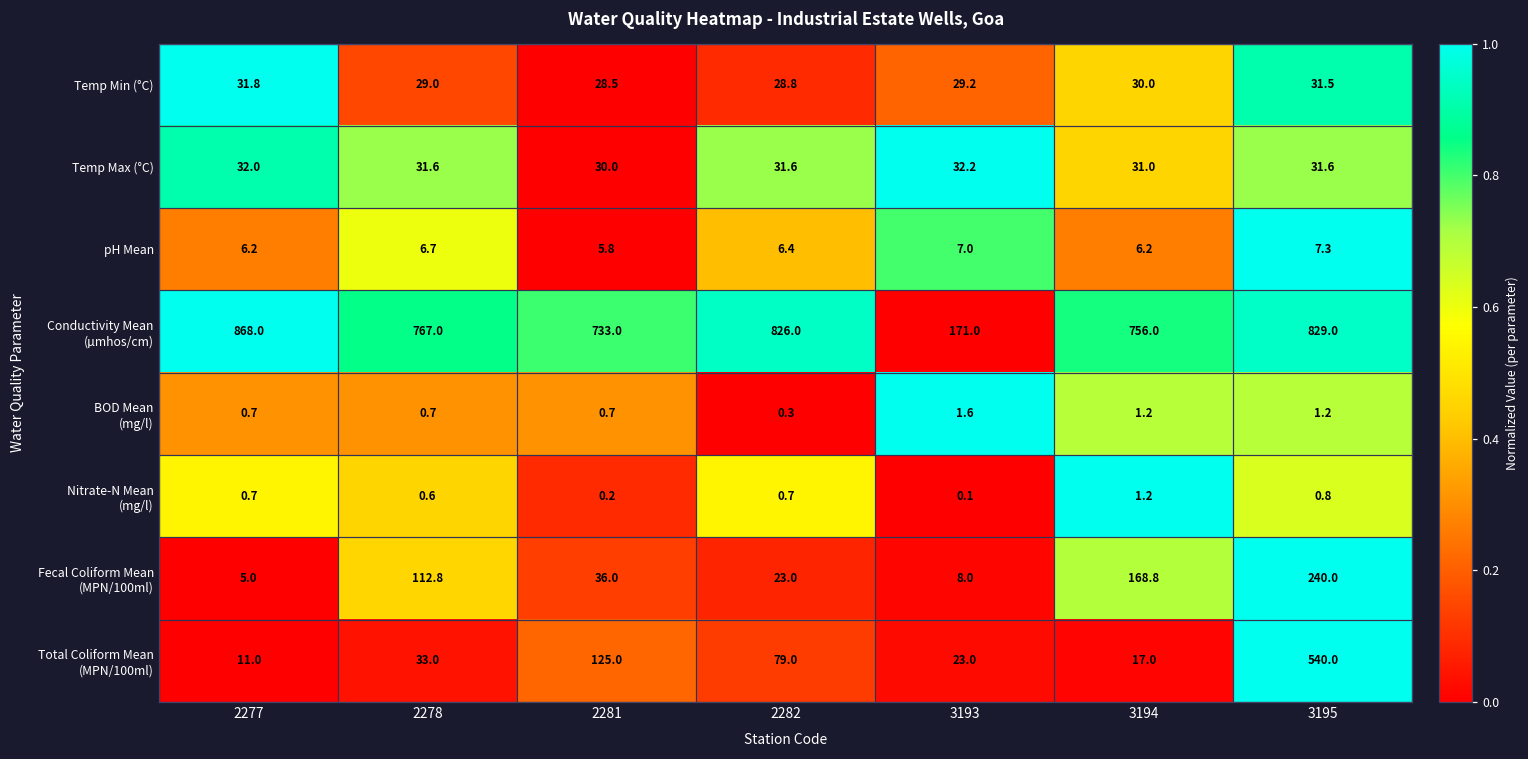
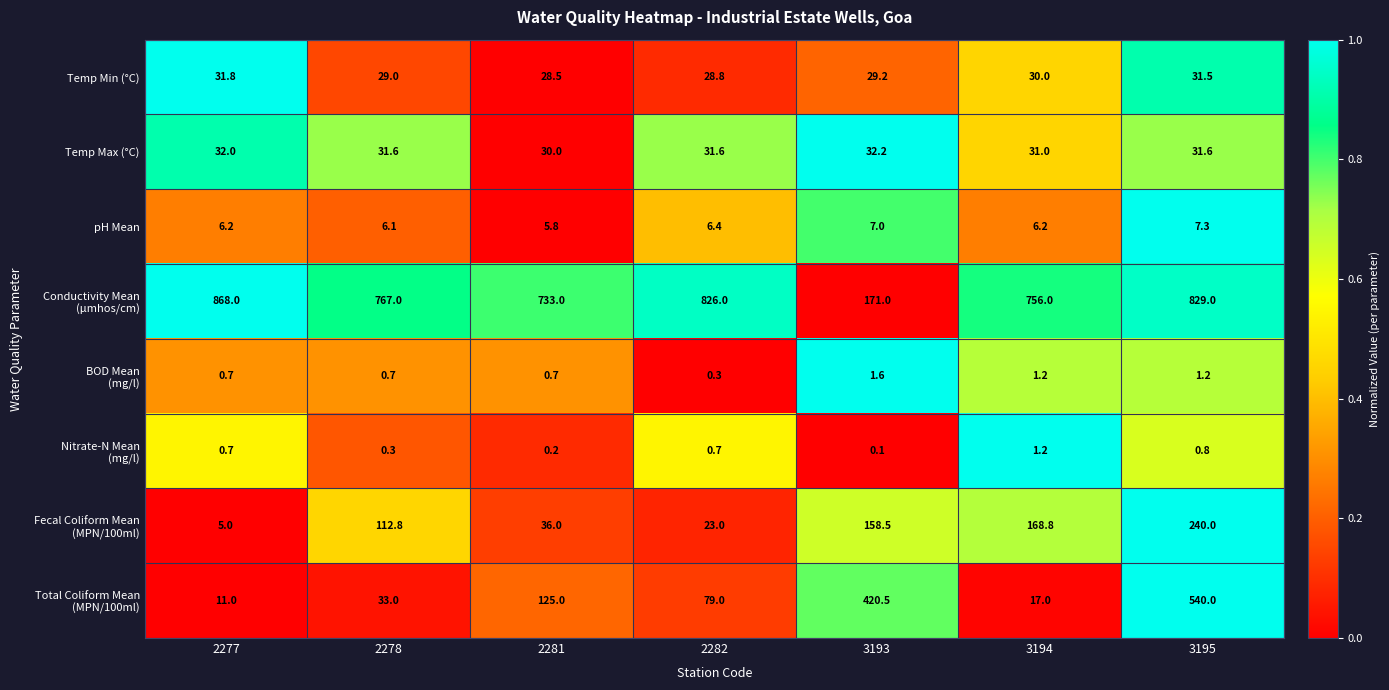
  {
    "Temp Min (°C)": {
      "2277": 31.8,
      "2278": 29.0,
      "2281": 28.5,
      "2282": 28.8,
      "3193": 29.2,
      "3194": 30.0,
      "3195": 31.5
    },
    "Temp Max (°C)": {
      "2277": 32.0,
      "2278": 31.6,
      "2281": 30.0,
      "2282": 31.6,
      "3193": 32.2,
      "3194": 31.0,
      "3195": 31.6
    },
    "pH Mean": {
      "2277": 6.2,
-     "2278": 6.7,
+     "2278": 6.1,
      "2281": 5.8,
      "2282": 6.4,
      "3193": 7.0,
      "3194": 6.2,
      "3195": 7.3
    },
    "Conductivity Mean (µmhos/cm)": {
      "2277": 868.0,
      "2278": 767.0,
      "2281": 733.0,
      "2282": 826.0,
      "3193": 171.0,
      "3194": 756.0,
      "3195": 829.0
    },
    "BOD Mean (mg/l)": {
      "2277": 0.7,
      "2278": 0.7,
      "2281": 0.7,
      "2282": 0.3,
      "3193": 1.6,
      "3194": 1.2,
      "3195": 1.2
    },
    "Nitrate-N Mean (mg/l)": {
      "2277": 0.7,
-     "2278": 0.6,
+     "2278": 0.3,
      "2281": 0.2,
      "2282": 0.7,
      "3193": 0.1,
      "3194": 1.2,
      "3195": 0.8
    },
    "Fecal Coliform Mean (MPN/100ml)": {
      "2277": 5.0,
      "2278": 112.8,
      "2281": 36.0,
      "2282": 23.0,
-     "3193": 8.0,
+     "3193": 158.5,
      "3194": 168.8,
      "3195": 240.0
    },
    "Total Coliform Mean (MPN/100ml)": {
      "2277": 11.0,
      "2278": 33.0,
      "2281": 125.0,
      "2282": 79.0,
-     "3193": 23.0,
+     "3193": 420.5,
      "3194": 17.0,
      "3195": 540.0
    }
  }
